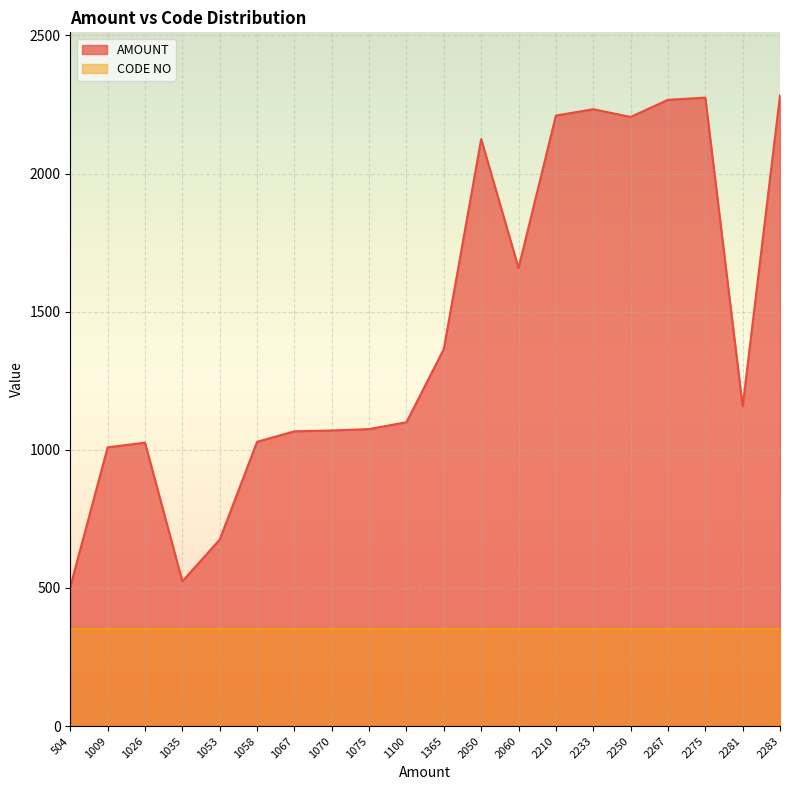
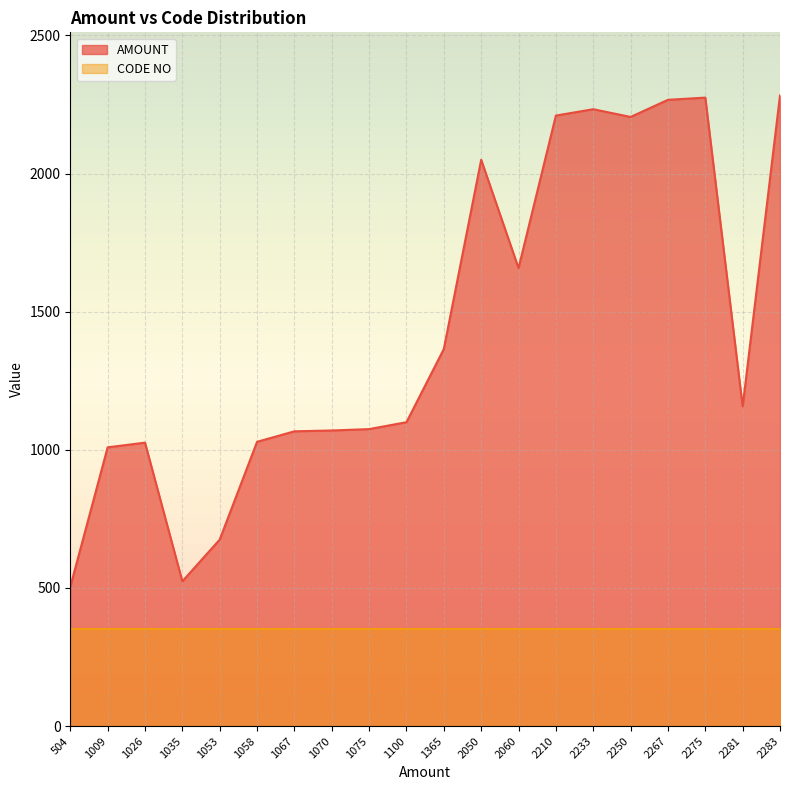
  {
    "AMOUNT": {
      "504": 500,
      "1009": 1010,
      "1026": 1030,
      "1035": 520,
      "1053": 680,
      "1058": 1030,
      "1067": 1070,
      "1070": 1070,
      "1075": 1080,
      "1100": 1100,
      "1365": 1370,
-     "2050": 2130,
+     "2050": 2050,
      "2060": 1660,
      "2210": 2210,
      "2233": 2230,
      "2250": 2210,
      "2267": 2270,
      "2275": 2280,
      "2281": 1160,
      "2283": 2280
    },
    "CODE NO": {
      "504": 350,
      "1009": 350,
      "1026": 350,
      "1035": 350,
      "1053": 350,
      "1058": 350,
      "1067": 350,
      "1070": 350,
      "1075": 350,
      "1100": 350,
      "1365": 350,
      "2050": 350,
      "2060": 350,
      "2210": 350,
      "2233": 350,
      "2250": 350,
      "2267": 350,
      "2275": 350,
      "2281": 350,
      "2283": 350
    }
  }
